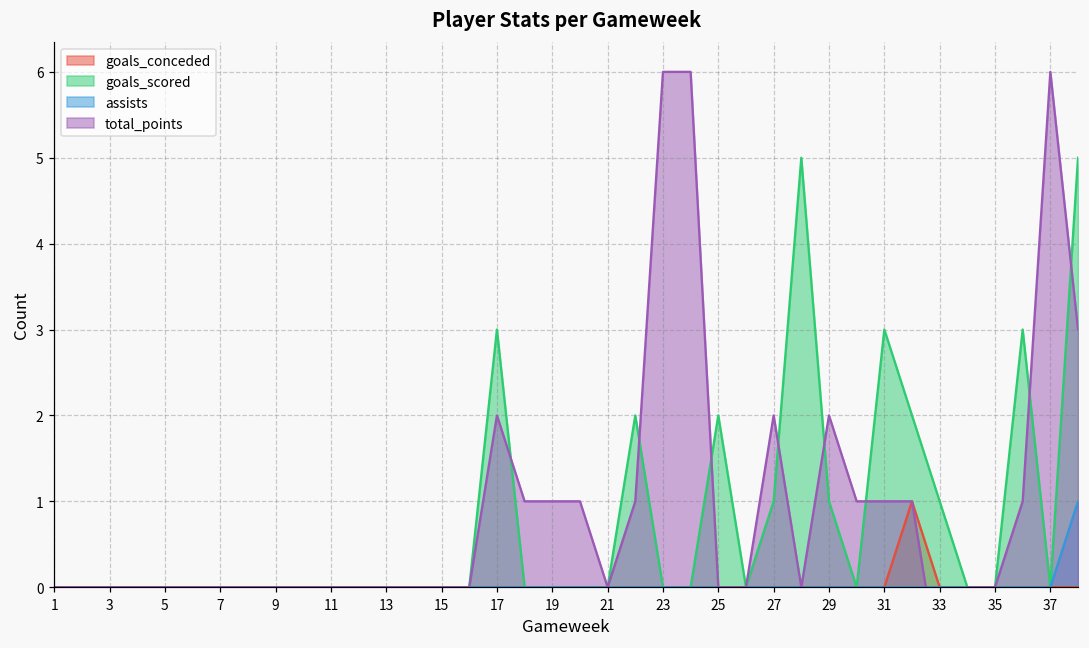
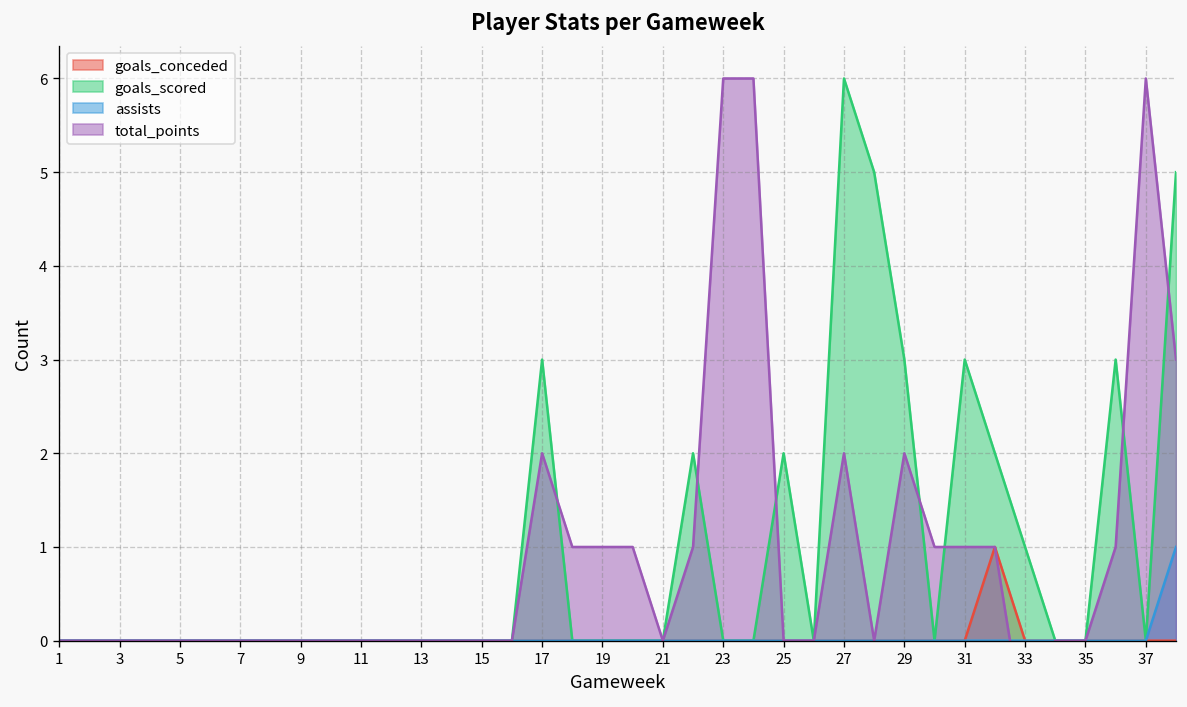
  {
    "goals_scored": {
      "17": 3,
      "25": 2,
-     "27": 1,
-     "29": 1,
+     "27": 6,
+     "29": 3,
      "31": 3,
      "33": 1
    }
  }
